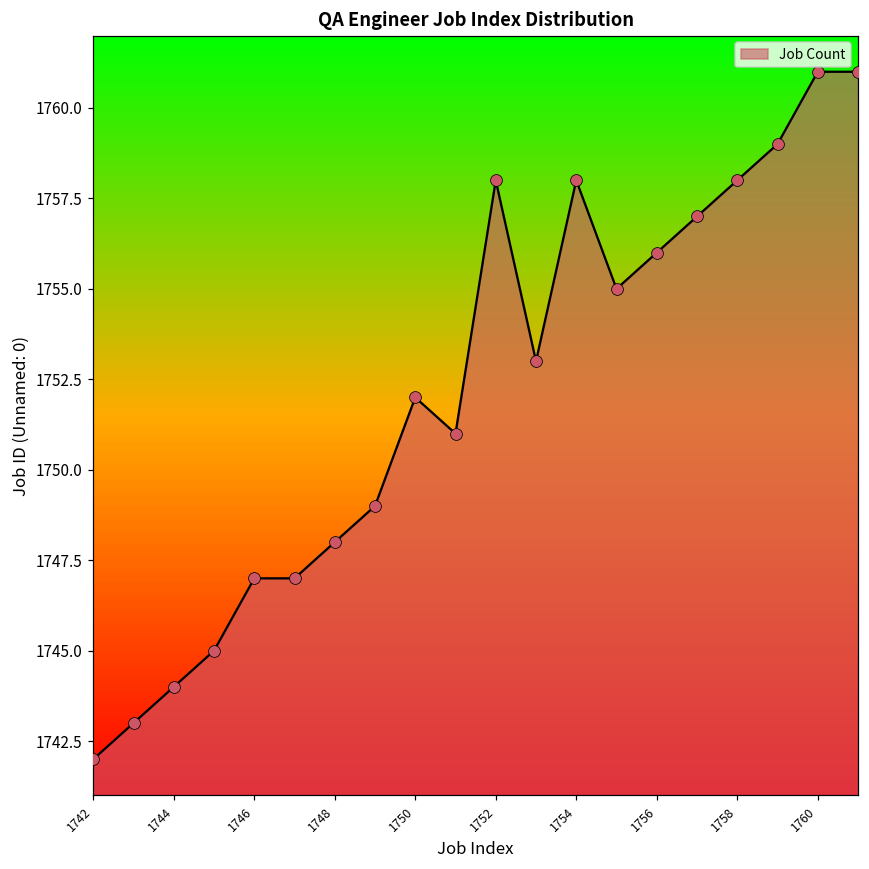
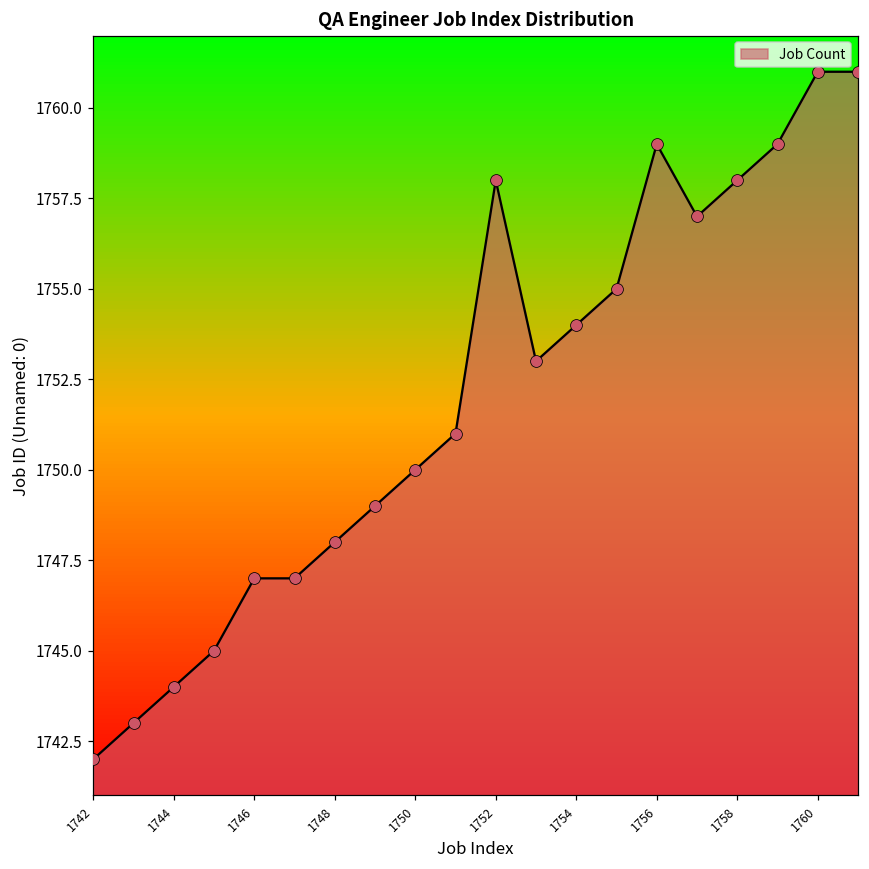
  {
    "1742": 1742,
    "1744": 1744,
    "1746": 1747,
    "1748": 1748,
-   "1750": 1752,
+   "1750": 1750,
    "1752": 1758,
-   "1754": 1758,
-   "1756": 1756,
+   "1754": 1754,
+   "1756": 1759,
    "1758": 1758,
    "1760": 1761
  }
